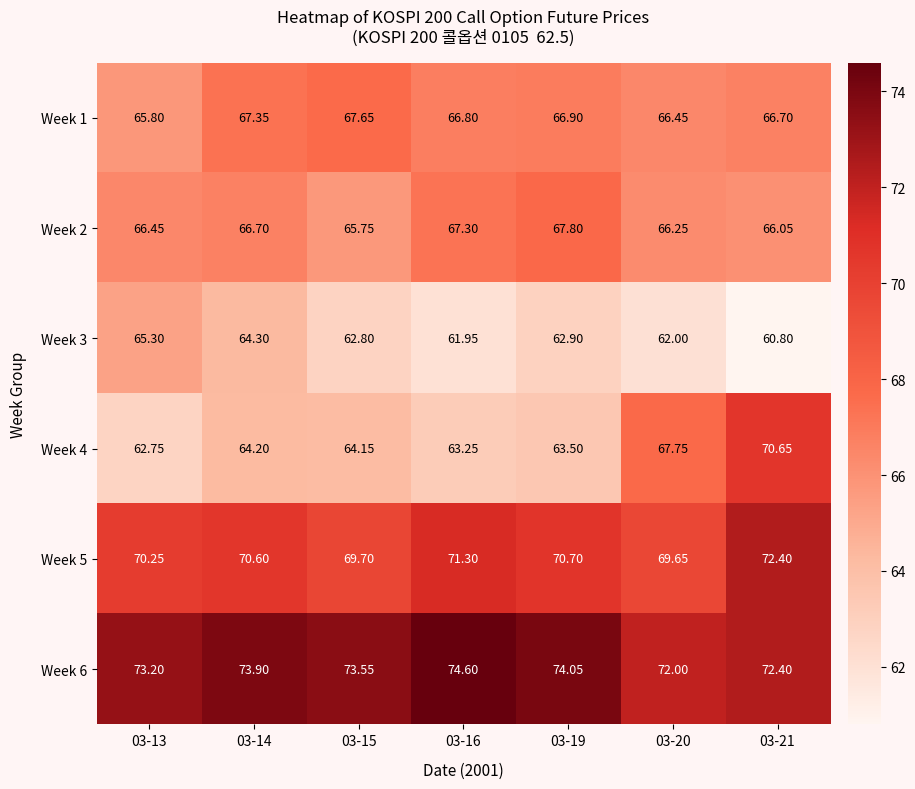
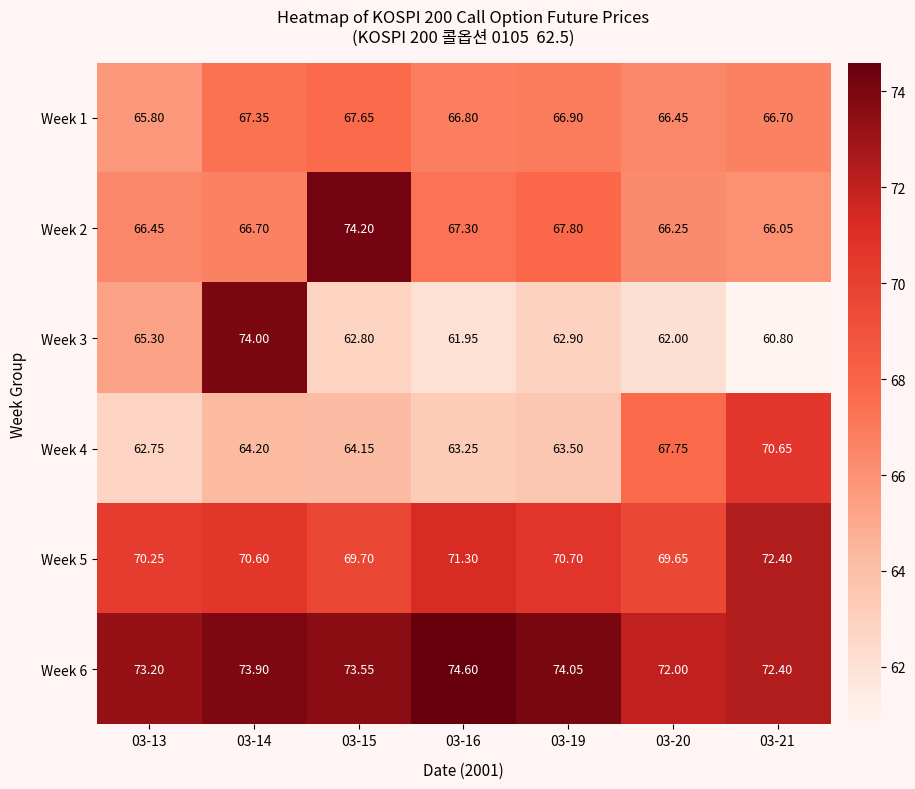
  {
    "Week 1": {
      "03-13": 65.80,
      "03-14": 67.35,
      "03-15": 67.65,
      "03-16": 66.80,
      "03-19": 66.90,
      "03-20": 66.45,
      "03-21": 66.70
    },
    "Week 2": {
      "03-13": 66.45,
      "03-14": 66.70,
-     "03-15": 65.75,
+     "03-15": 74.20,
      "03-16": 67.30,
      "03-19": 67.80,
      "03-20": 66.25,
      "03-21": 66.05
    },
    "Week 3": {
      "03-13": 65.30,
-     "03-14": 64.30,
+     "03-14": 74.00,
      "03-15": 62.80,
      "03-16": 61.95,
      "03-19": 62.90,
      "03-20": 62.00,
      "03-21": 60.80
    },
    "Week 4": {
      "03-13": 62.75,
      "03-14": 64.20,
      "03-15": 64.15,
      "03-16": 63.25,
      "03-19": 63.50,
      "03-20": 67.75,
      "03-21": 70.65
    },
    "Week 5": {
      "03-13": 70.25,
      "03-14": 70.60,
      "03-15": 69.70,
      "03-16": 71.30,
      "03-19": 70.70,
      "03-20": 69.65,
      "03-21": 72.40
    },
    "Week 6": {
      "03-13": 73.20,
      "03-14": 73.90,
      "03-15": 73.55,
      "03-16": 74.60,
      "03-19": 74.05,
      "03-20": 72.00,
      "03-21": 72.40
    }
  }
